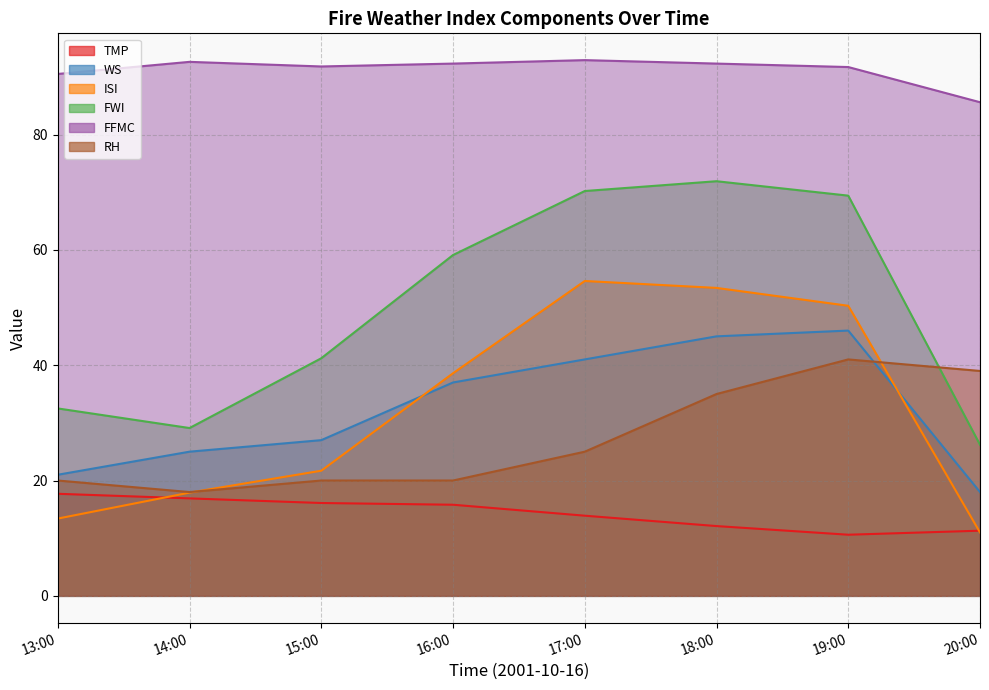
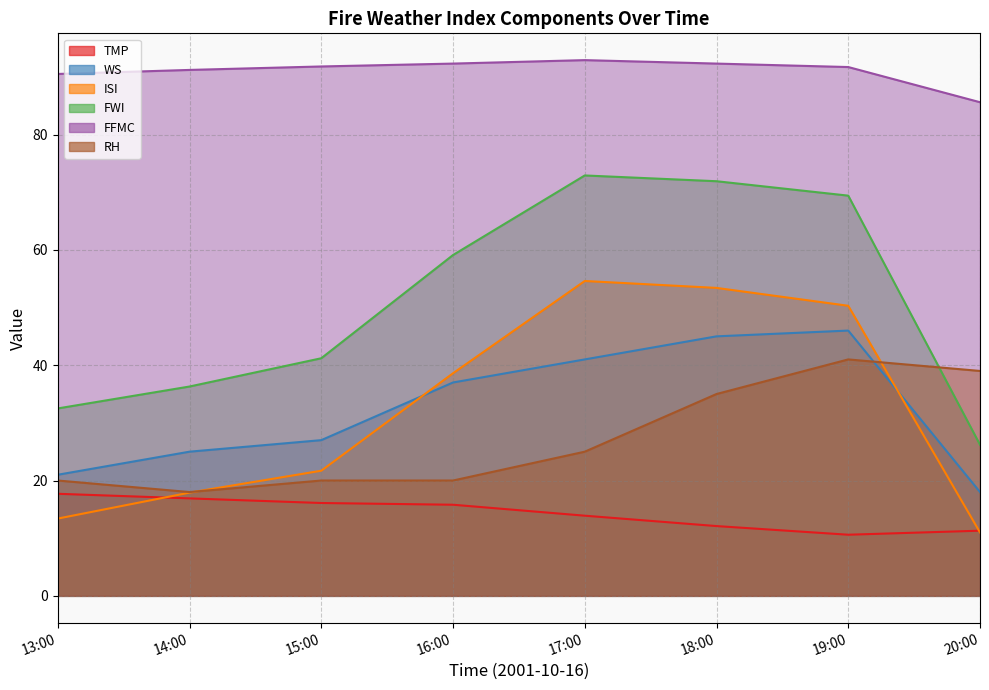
  {
    "WS": {
      "13:00": 21,
      "14:00": 25,
      "15:00": 27,
      "16:00": 37,
      "17:00": 41,
      "18:00": 45,
      "19:00": 46,
      "20:00": 18
    },
    "ISI": {
      "13:00": 13,
      "15:00": 22,
      "16:00": 39,
      "17:00": 55,
      "18:00": 53,
      "19:00": 50
    },
    "FWI": {
      "13:00": 33,
-     "14:00": 29,
+     "14:00": 36,
      "15:00": 41,
      "16:00": 59,
-     "17:00": 70,
+     "17:00": 73,
      "18:00": 72,
      "19:00": 69,
      "20:00": 26
    },
    "FFMC": {
      "13:00": 91,
-     "14:00": 93,
+     "14:00": 91,
      "15:00": 92,
      "16:00": 92,
      "17:00": 93,
      "18:00": 92,
      "19:00": 92,
      "20:00": 86
    }
  }
